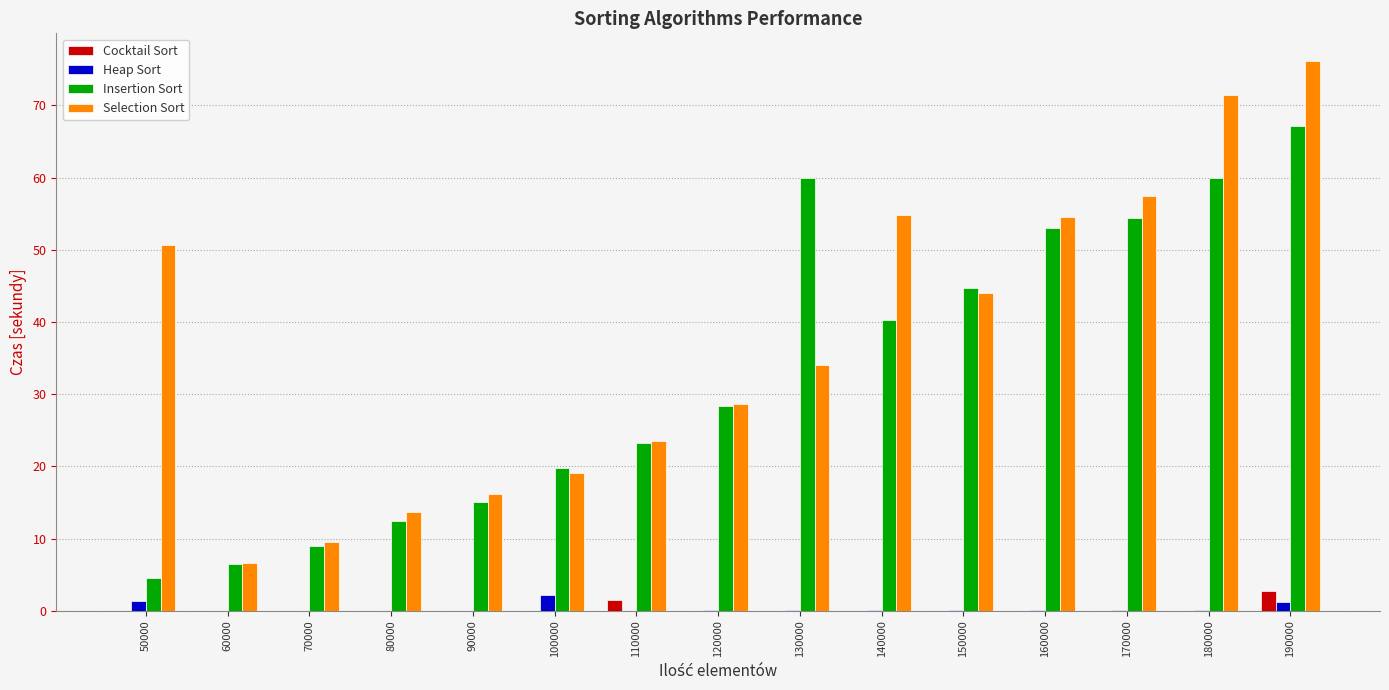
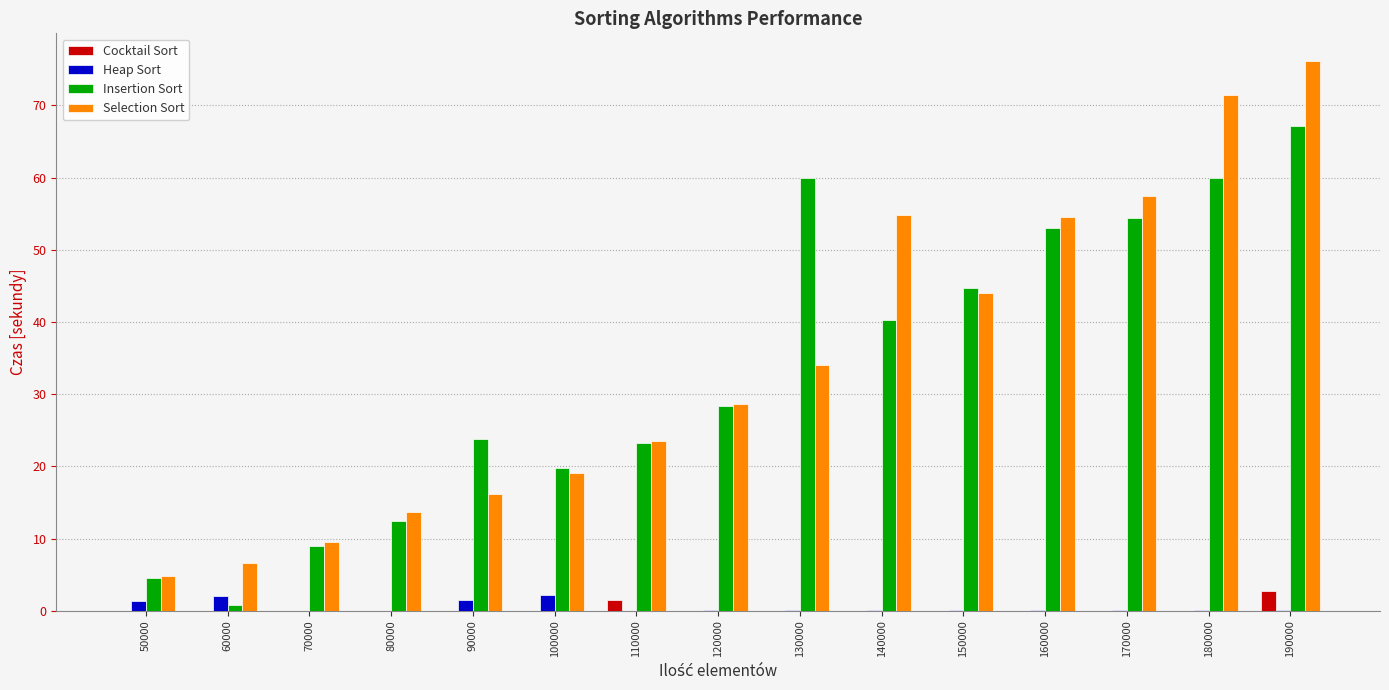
  {
    "Cocktail Sort": {
      "110000": 1,
      "190000": 3
    },
    "Heap Sort": {
      "50000": 1,
-     "60000": 0,
-     "90000": 0,
+     "60000": 2,
+     "90000": 2,
      "100000": 2,
-     "190000": 1
+     "190000": 0
    },
    "Insertion Sort": {
      "50000": 5,
-     "60000": 7,
+     "60000": 1,
      "70000": 9,
      "80000": 12,
-     "90000": 15,
+     "90000": 24,
      "100000": 20,
      "110000": 23,
      "120000": 28,
      "130000": 60,
      "140000": 40,
      "150000": 45,
      "160000": 53,
      "170000": 54,
      "180000": 60,
      "190000": 67
    },
    "Selection Sort": {
-     "50000": 51,
+     "50000": 5,
      "60000": 7,
      "70000": 10,
      "80000": 14,
      "90000": 16,
      "100000": 19,
      "110000": 24,
      "120000": 29,
      "130000": 34,
      "140000": 55,
      "150000": 44,
      "160000": 55,
      "170000": 57,
      "180000": 71,
      "190000": 76
    }
  }
